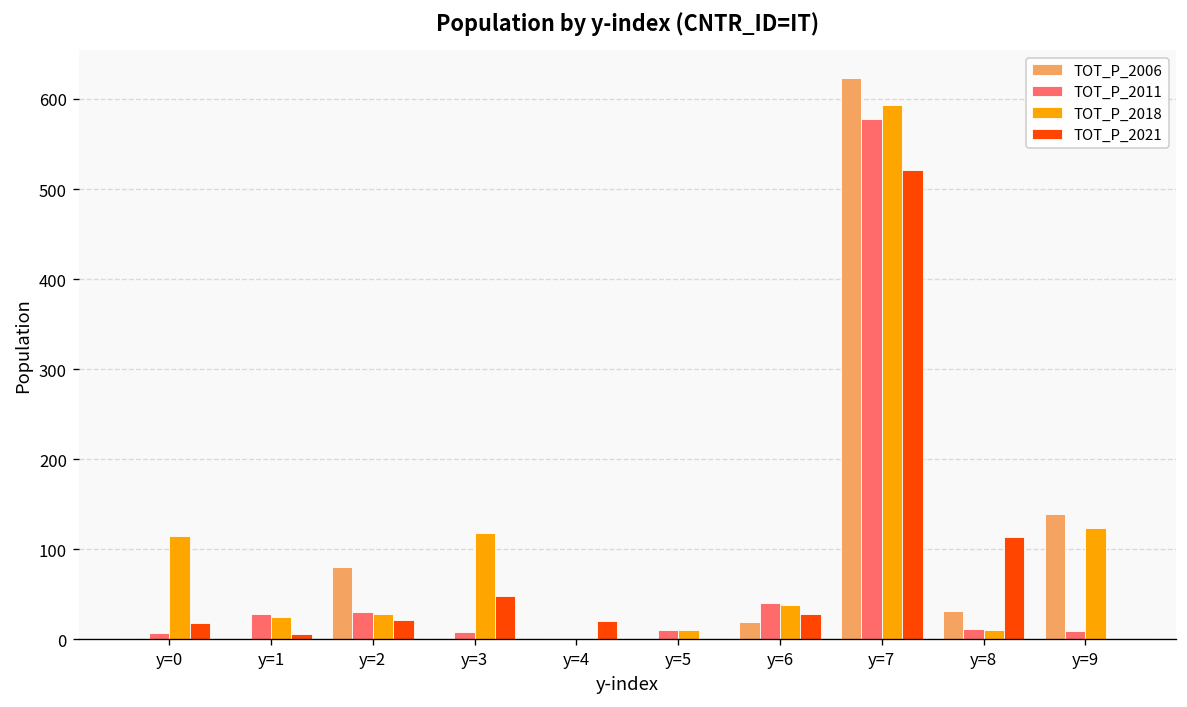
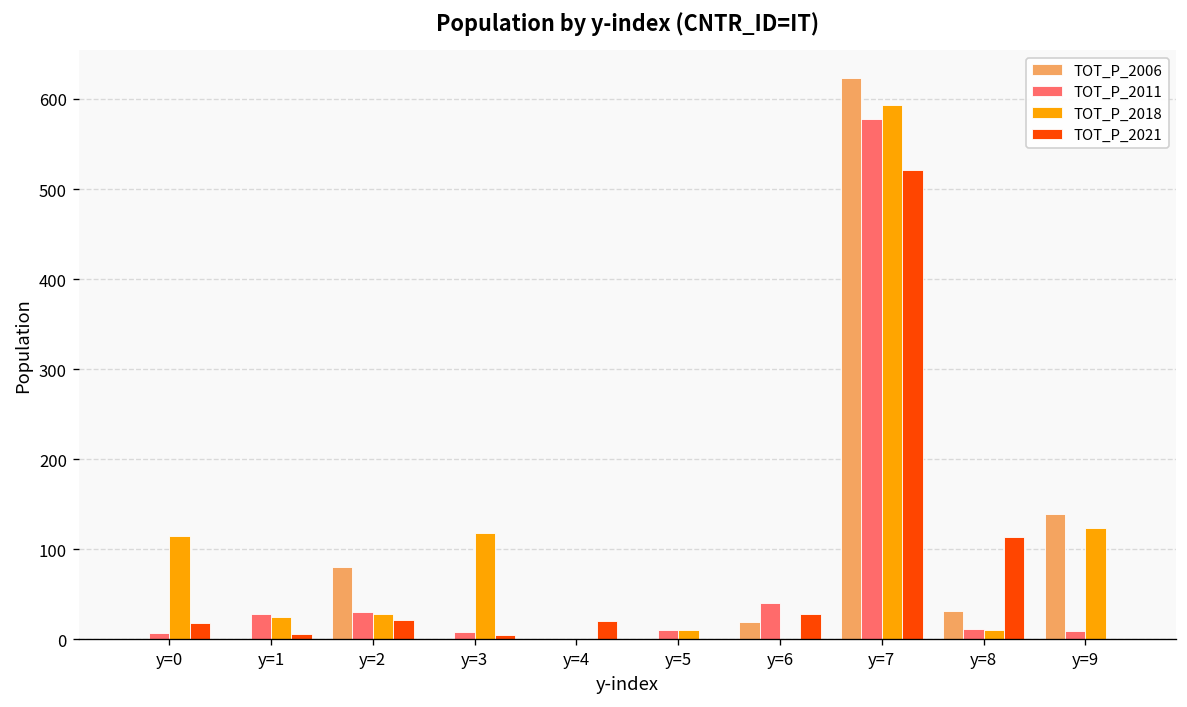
  {
    "TOT_P_2018": {
      "y=0": 120,
      "y=1": 30,
      "y=2": 30,
      "y=3": 120,
      "y=5": 10,
-     "y=6": 40,
+     "y=6": 0,
      "y=7": 590,
      "y=8": 10,
      "y=9": 120
    },
    "TOT_P_2021": {
      "y=0": 20,
      "y=1": 10,
      "y=2": 20,
-     "y=3": 50,
+     "y=3": 10,
      "y=4": 20,
      "y=5": 0,
      "y=6": 30,
      "y=7": 520,
      "y=8": 110,
      "y=9": 0
    }
  }
